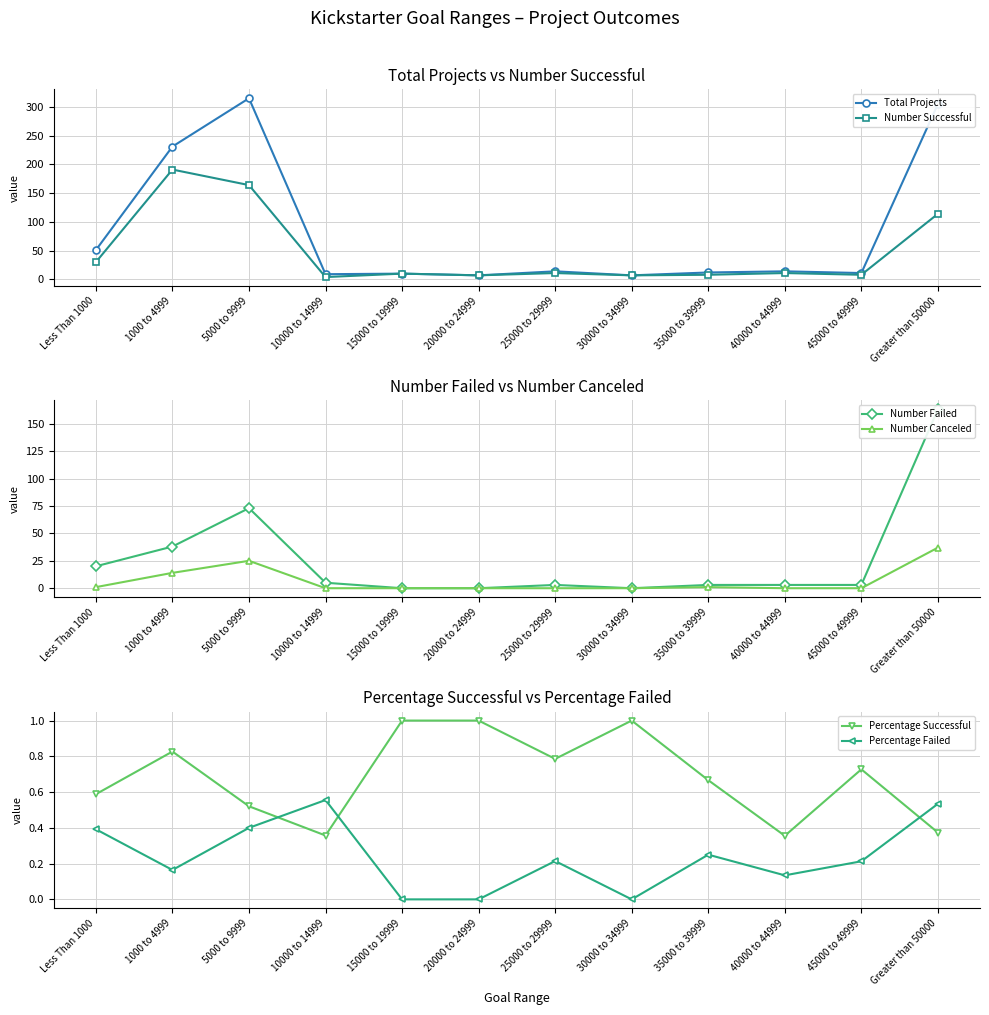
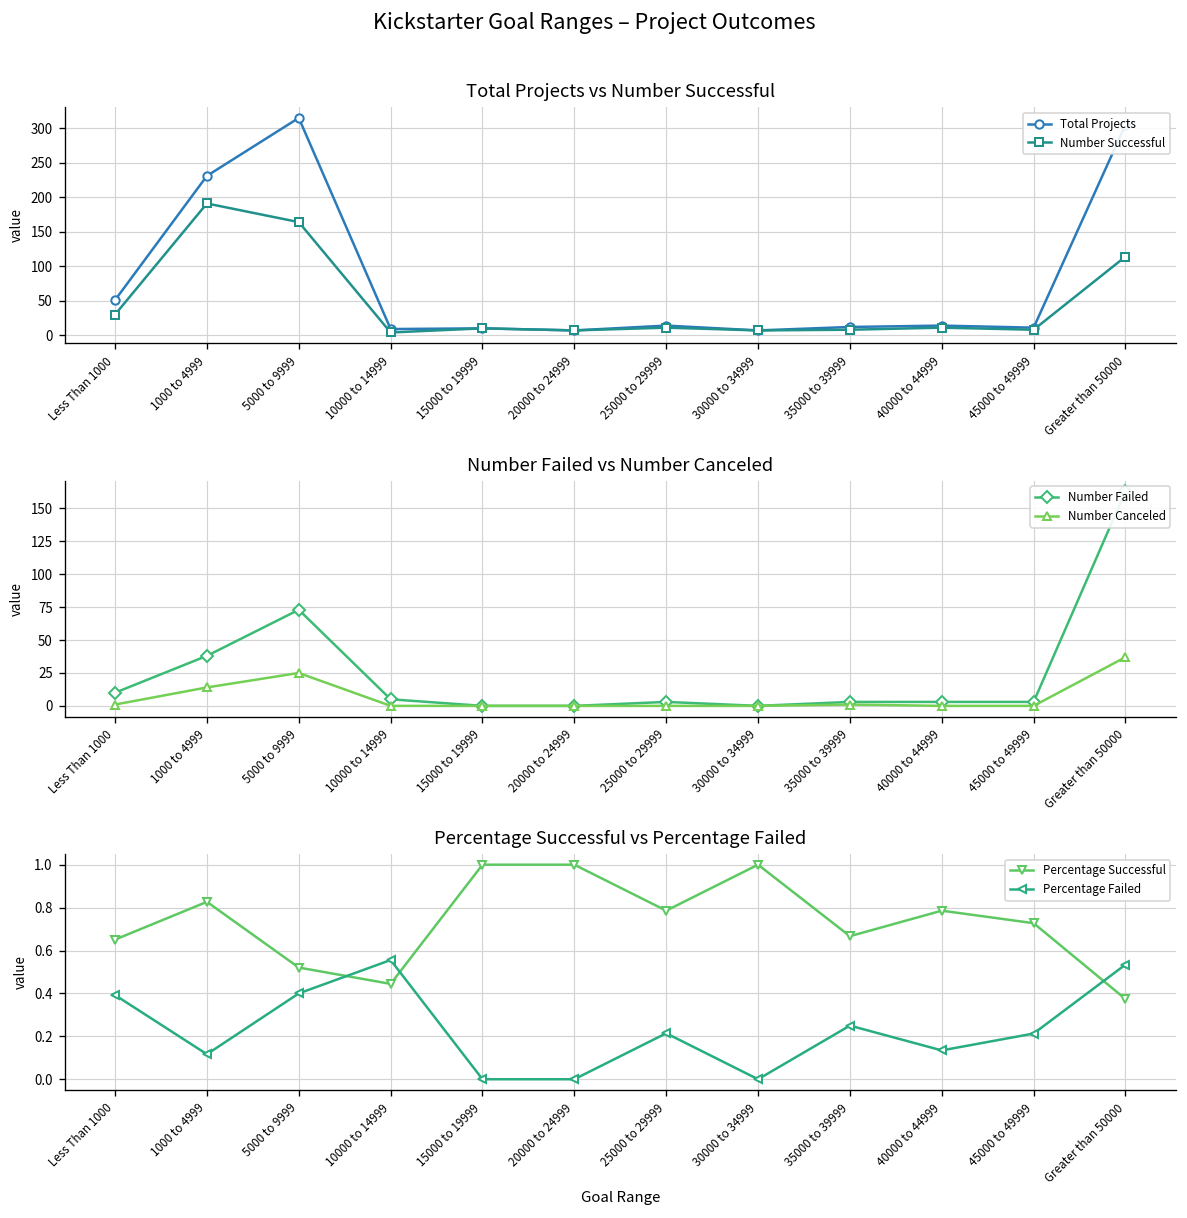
  {
    "Number Failed vs Number Canceled": {
      "Number Failed": {
-       "Less Than 1000": 20,
+       "Less Than 1000": 10,
        "1000 to 4999": 38,
        "5000 to 9999": 73,
        "10000 to 14999": 5,
        "25000 to 29999": 3,
        "40000 to 44999": 3,
        "45000 to 49999": 3
      },
      "Number Canceled": {
        "Less Than 1000": 1,
        "1000 to 4999": 14,
        "5000 to 9999": 25,
        "10000 to 14999": 0,
        "25000 to 29999": 0,
        "40000 to 44999": 0,
        "45000 to 49999": 0,
        "Greater than 50000": 37
      }
    },
    "Percentage Successful vs Percentage Failed": {
      "Percentage Successful": {
-       "Less Than 1000": 0.59,
+       "Less Than 1000": 0.65,
        "1000 to 4999": 0.83,
        "5000 to 9999": 0.52,
-       "10000 to 14999": 0.36,
+       "10000 to 14999": 0.44,
        "15000 to 19999": 1.00,
        "20000 to 24999": 1.00,
        "25000 to 29999": 0.79,
        "30000 to 34999": 1.00,
        "35000 to 39999": 0.67,
-       "40000 to 44999": 0.36,
+       "40000 to 44999": 0.79,
        "45000 to 49999": 0.73,
        "Greater than 50000": 0.37
      },
      "Percentage Failed": {
        "Less Than 1000": 0.39,
-       "1000 to 4999": 0.16,
+       "1000 to 4999": 0.12,
        "5000 to 9999": 0.40,
        "10000 to 14999": 0.56,
        "15000 to 19999": 0.00,
        "20000 to 24999": 0.00,
        "25000 to 29999": 0.21,
        "30000 to 34999": 0.00,
        "35000 to 39999": 0.25,
        "40000 to 44999": 0.13,
        "45000 to 49999": 0.21,
        "Greater than 50000": 0.53
      }
    }
  }
